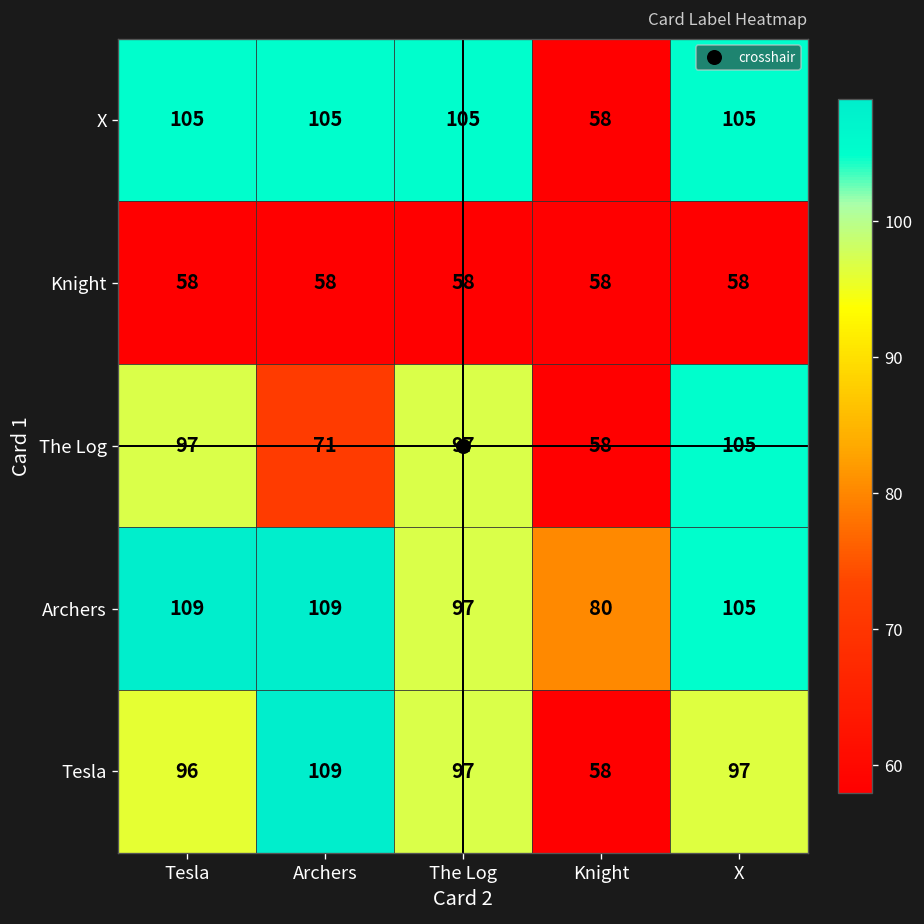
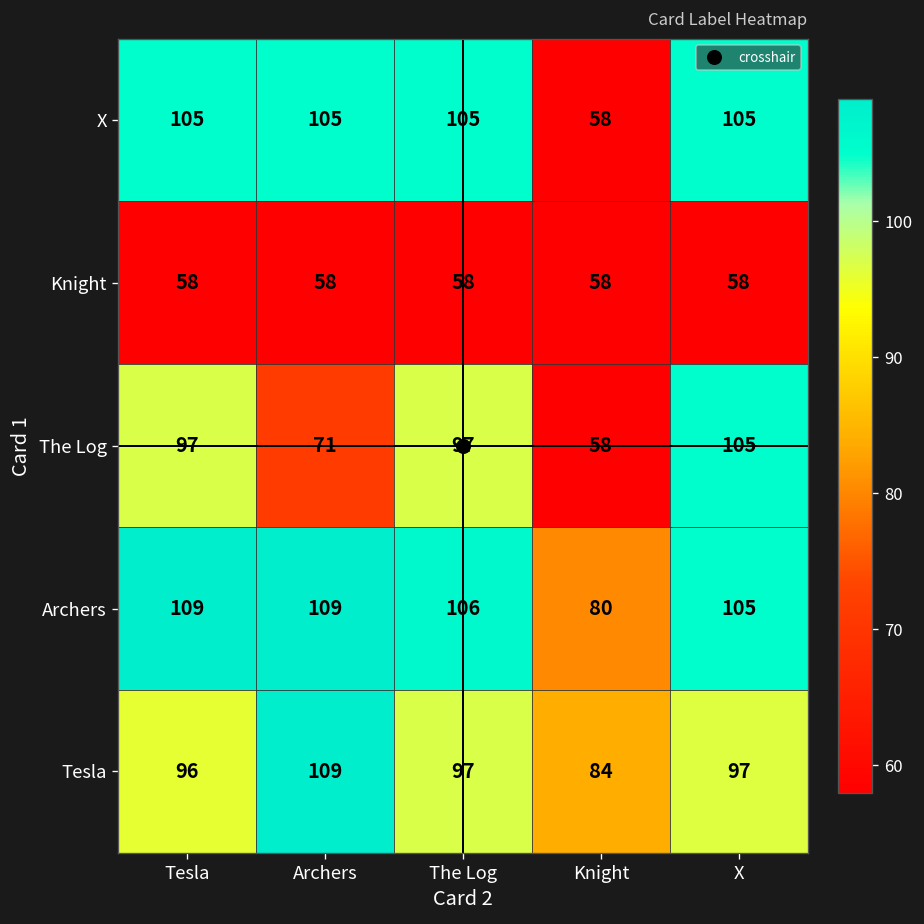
  {
    "X": {
      "Tesla": 105,
      "Archers": 105,
      "The Log": 105,
      "Knight": 58,
      "X": 105
    },
    "Knight": {
      "Tesla": 58,
      "Archers": 58,
      "The Log": 58,
      "Knight": 58,
      "X": 58
    },
    "The Log": {
      "Tesla": 97,
      "Archers": 71,
      "Knight": 58,
      "X": 105
    },
    "Archers": {
      "Tesla": 109,
      "Archers": 109,
-     "The Log": 97,
+     "The Log": 106,
      "Knight": 80,
      "X": 105
    },
    "Tesla": {
      "Tesla": 96,
      "Archers": 109,
      "The Log": 97,
-     "Knight": 58,
+     "Knight": 84,
      "X": 97
    }
  }
